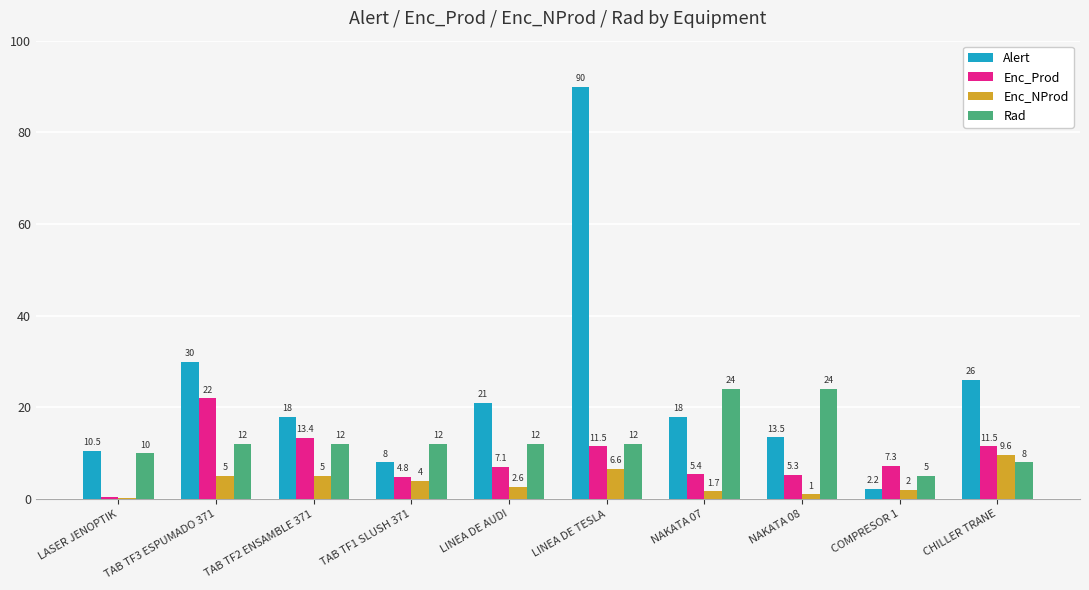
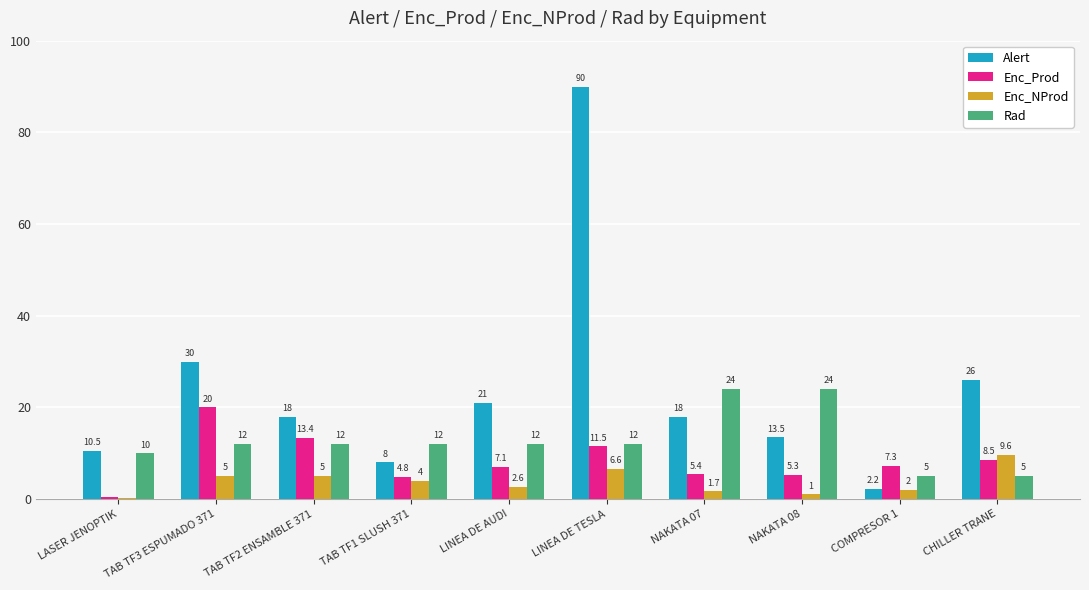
  {
    "Alert": {
      "LASER JENOPTIK": 10.5,
      "TAB TF3 ESPUMADO 371": 30,
      "TAB TF2 ENSAMBLE 371": 18,
      "TAB TF1 SLUSH 371": 8,
      "LINEA DE AUDI": 21,
      "LINEA DE TESLA": 90,
      "NAKATA 07": 18,
      "NAKATA 08": 13.5,
      "COMPRESOR 1": 2.2,
      "CHILLER TRANE": 26
    },
    "Enc_Prod": {
-     "TAB TF3 ESPUMADO 371": 22,
+     "TAB TF3 ESPUMADO 371": 20,
      "TAB TF2 ENSAMBLE 371": 13.4,
      "TAB TF1 SLUSH 371": 4.8,
      "LINEA DE AUDI": 7.1,
      "LINEA DE TESLA": 11.5,
      "NAKATA 07": 5.4,
      "NAKATA 08": 5.3,
      "COMPRESOR 1": 7.3,
-     "CHILLER TRANE": 11.5
+     "CHILLER TRANE": 8.5
    },
    "Enc_NProd": {
      "TAB TF3 ESPUMADO 371": 5,
      "TAB TF2 ENSAMBLE 371": 5,
      "TAB TF1 SLUSH 371": 4,
      "LINEA DE AUDI": 2.6,
      "LINEA DE TESLA": 6.6,
      "NAKATA 07": 1.7,
      "NAKATA 08": 1,
      "COMPRESOR 1": 2,
      "CHILLER TRANE": 9.6
    },
    "Rad": {
      "LASER JENOPTIK": 10,
      "TAB TF3 ESPUMADO 371": 12,
      "TAB TF2 ENSAMBLE 371": 12,
      "TAB TF1 SLUSH 371": 12,
      "LINEA DE AUDI": 12,
      "LINEA DE TESLA": 12,
      "NAKATA 07": 24,
      "NAKATA 08": 24,
      "COMPRESOR 1": 5,
-     "CHILLER TRANE": 8
+     "CHILLER TRANE": 5
    }
  }
